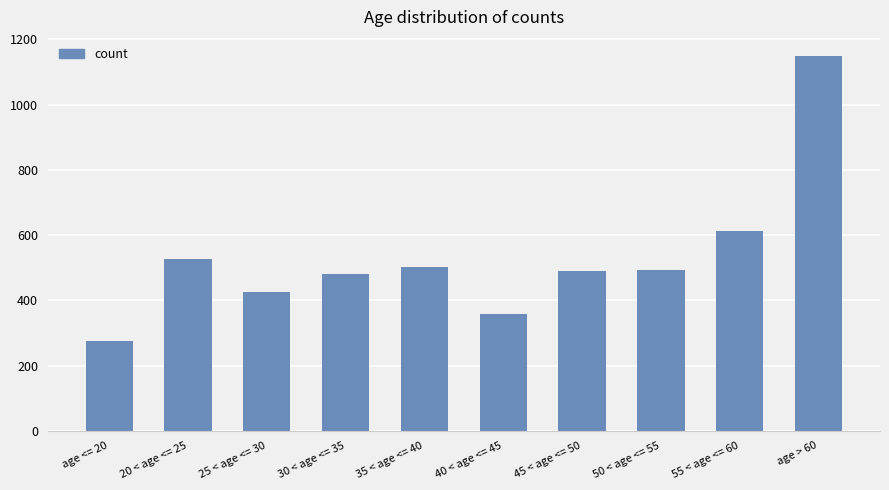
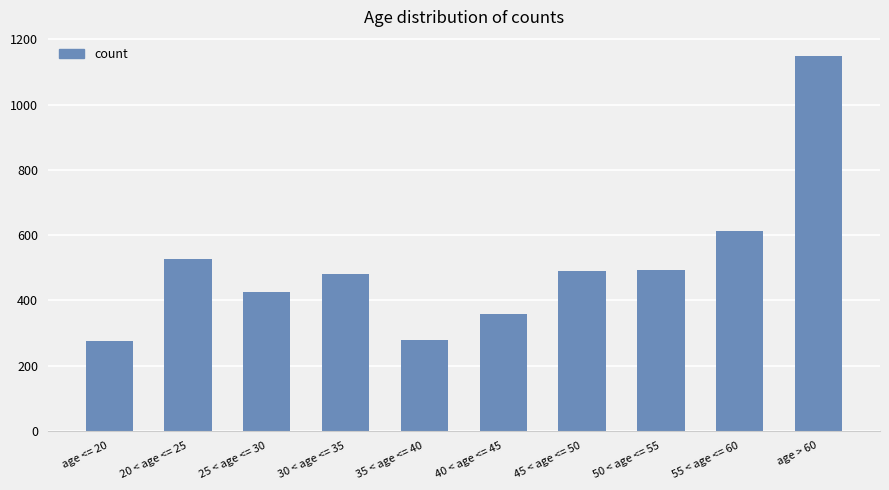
  {
    "age <= 20": 270,
    "20 < age <= 25": 530,
    "25 < age <= 30": 430,
    "30 < age <= 35": 480,
-   "35 < age <= 40": 500,
+   "35 < age <= 40": 280,
    "40 < age <= 45": 360,
    "45 < age <= 50": 490,
    "50 < age <= 55": 490,
    "55 < age <= 60": 610,
    "age > 60": 1150
  }
